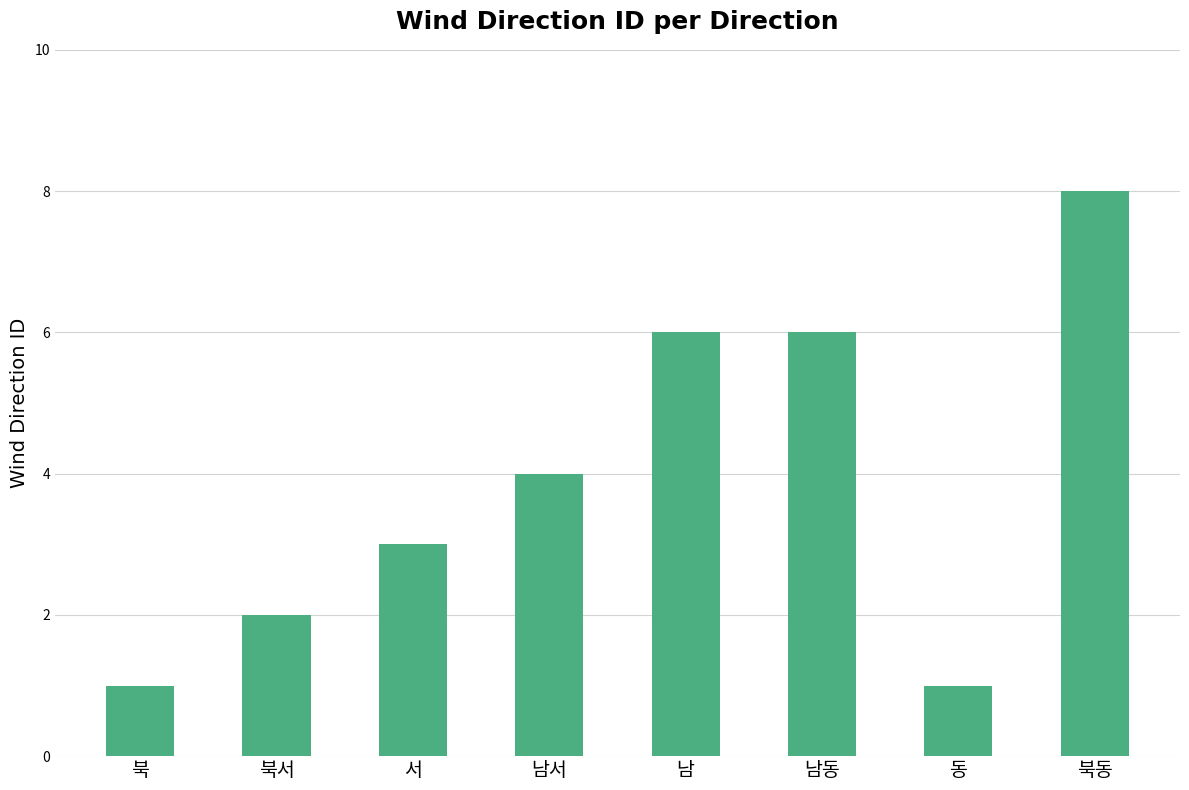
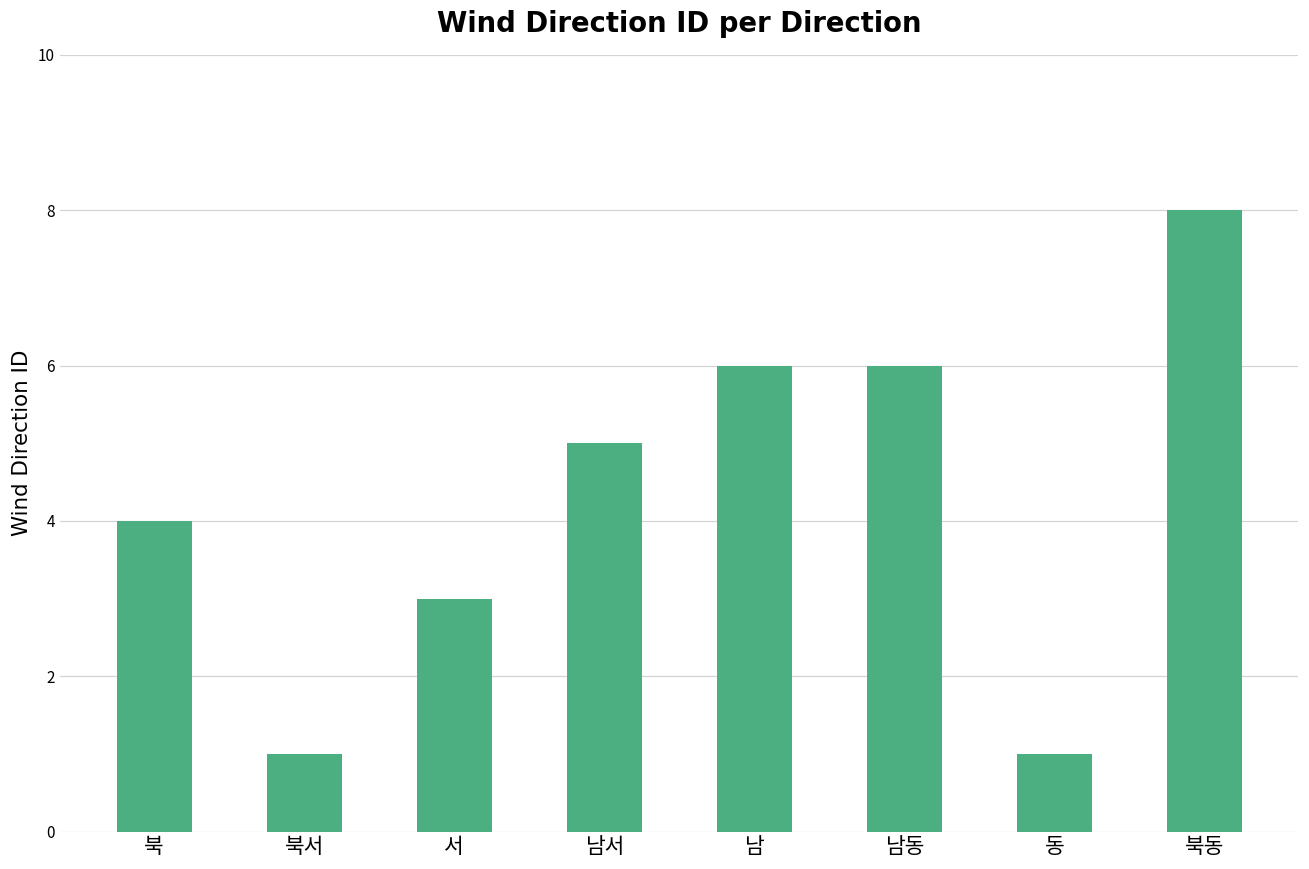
  {
-   "북": 1,
-   "북서": 2,
+   "북": 4,
+   "북서": 1,
    "서": 3,
-   "남서": 4,
+   "남서": 5,
    "남": 6,
    "남동": 6,
    "동": 1,
    "북동": 8
  }
